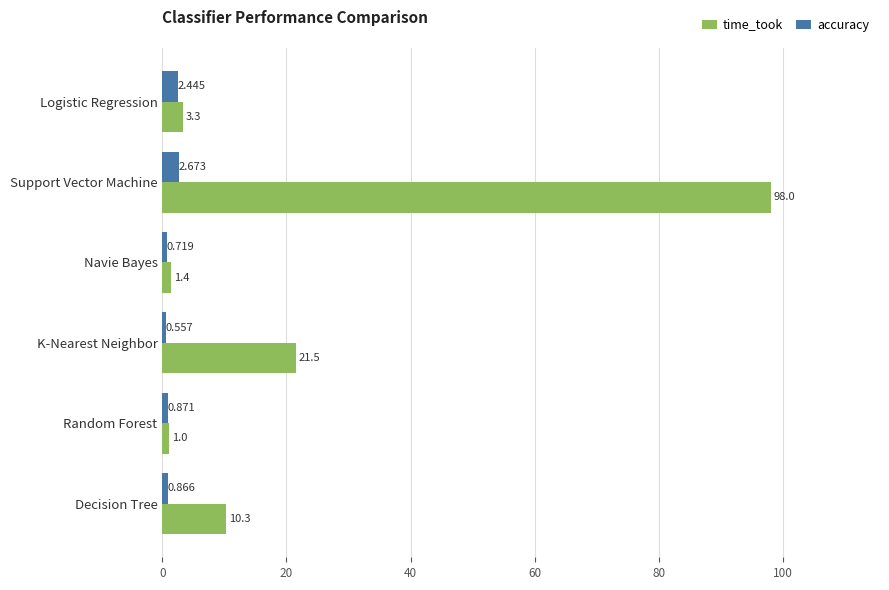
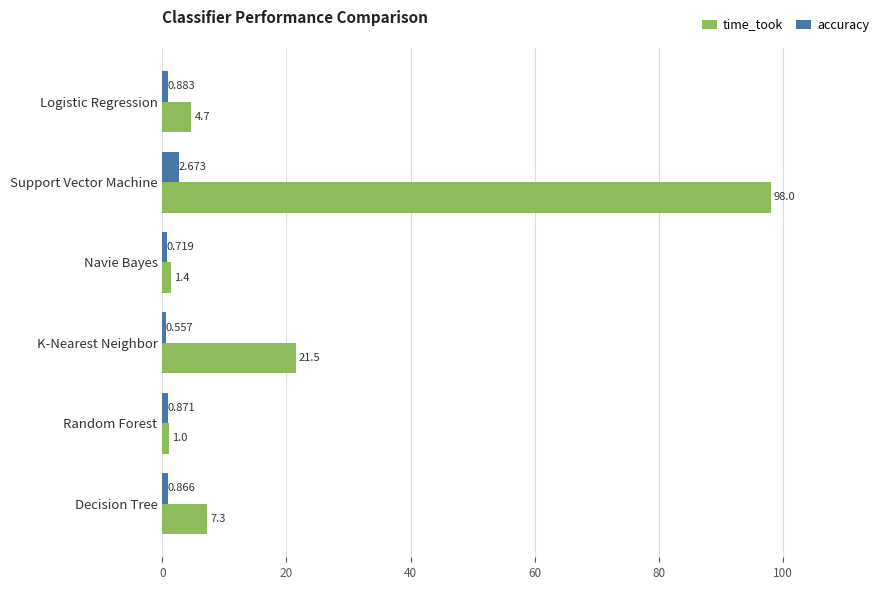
  {
    "time_took": {
-     "Logistic Regression": 3.3,
+     "Logistic Regression": 4.7,
      "Support Vector Machine": 98.0,
      "Navie Bayes": 1.4,
      "K-Nearest Neighbor": 21.5,
      "Random Forest": 1.0,
-     "Decision Tree": 10.3
+     "Decision Tree": 7.3
    },
    "accuracy": {
-     "Logistic Regression": 2.445,
+     "Logistic Regression": 0.883,
      "Support Vector Machine": 2.673,
      "Navie Bayes": 0.719,
      "K-Nearest Neighbor": 0.557,
      "Random Forest": 0.871,
      "Decision Tree": 0.866
    }
  }
